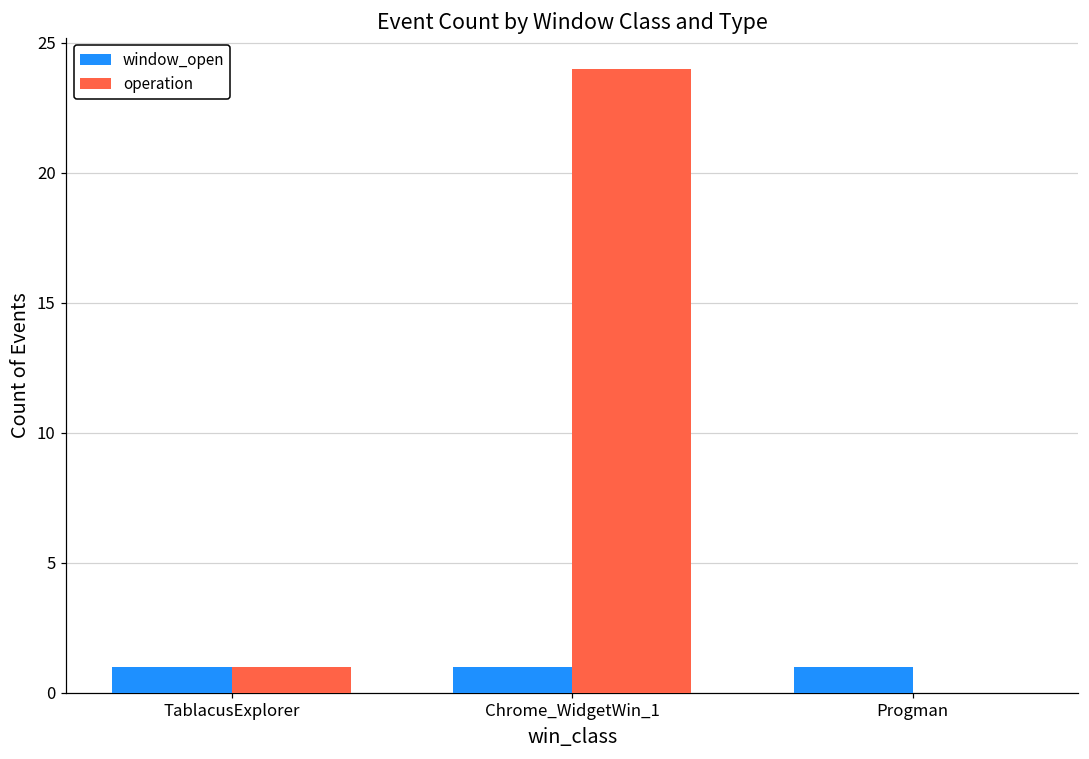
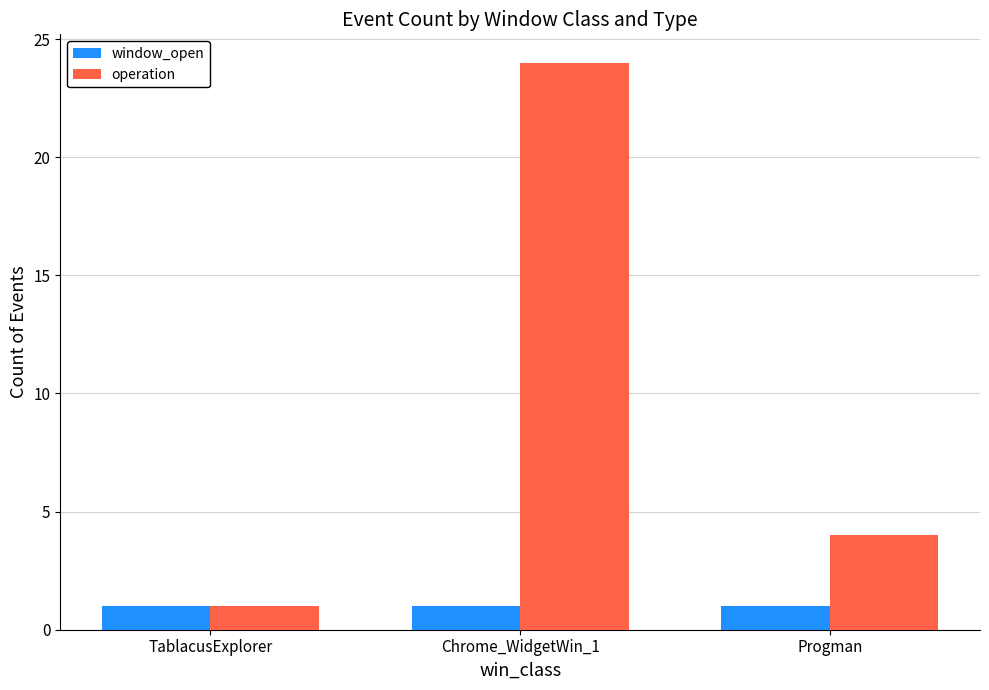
  {
    "window_open": {
      "TablacusExplorer": 1,
      "Chrome_WidgetWin_1": 1,
      "Progman": 1
    },
    "operation": {
      "TablacusExplorer": 1,
      "Chrome_WidgetWin_1": 24,
-     "Progman": 0
+     "Progman": 4
    }
  }
